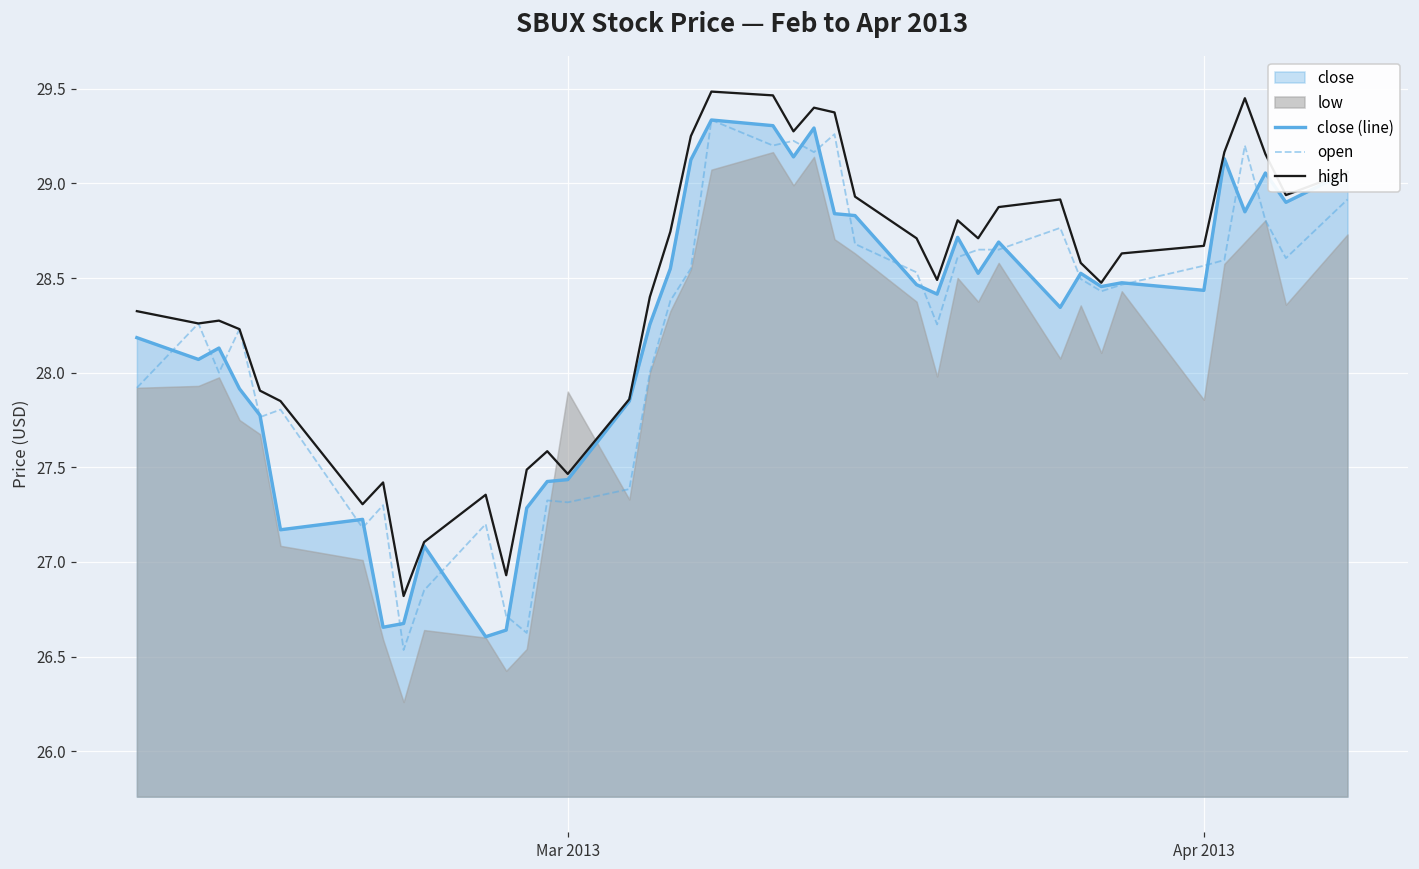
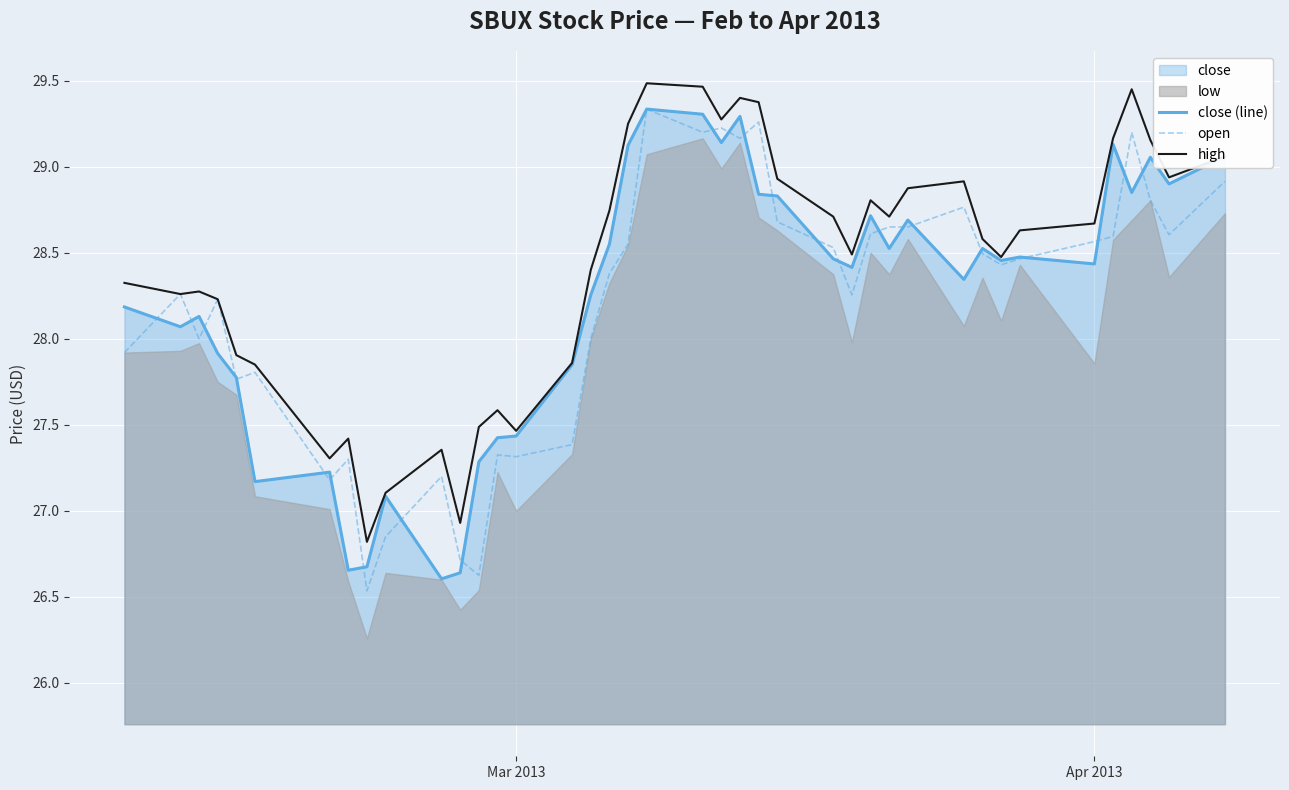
  {
    "low": {
-     "Mar 2013": 27.9,
+     "Mar 2013": 27.0,
      "Apr 2013": 27.86
    },
    "high": {
      "Mar 2013": 27.47,
      "Apr 2013": 28.67
    }
  }
